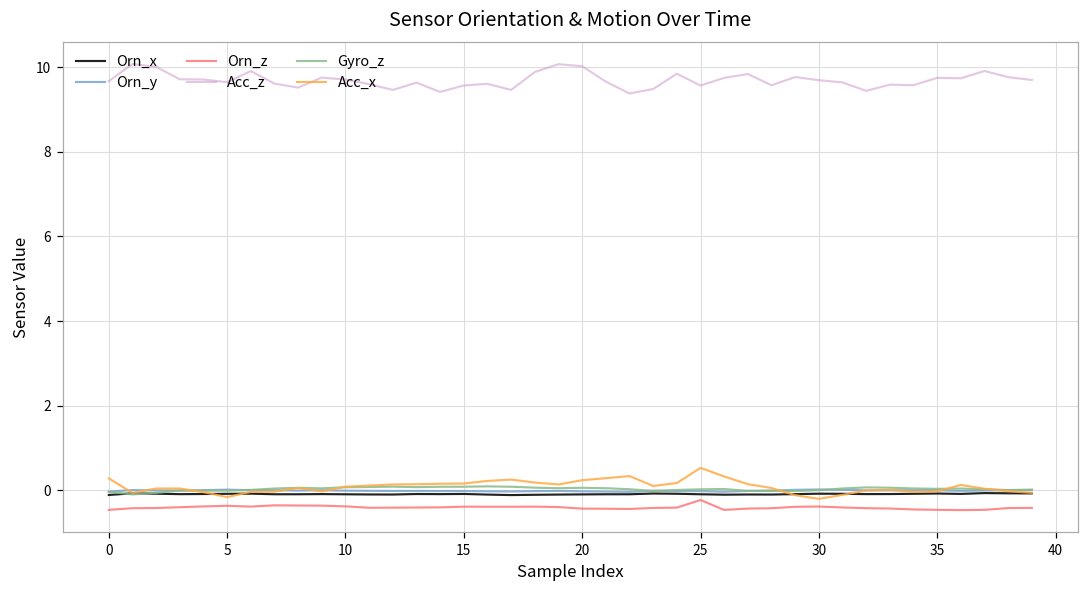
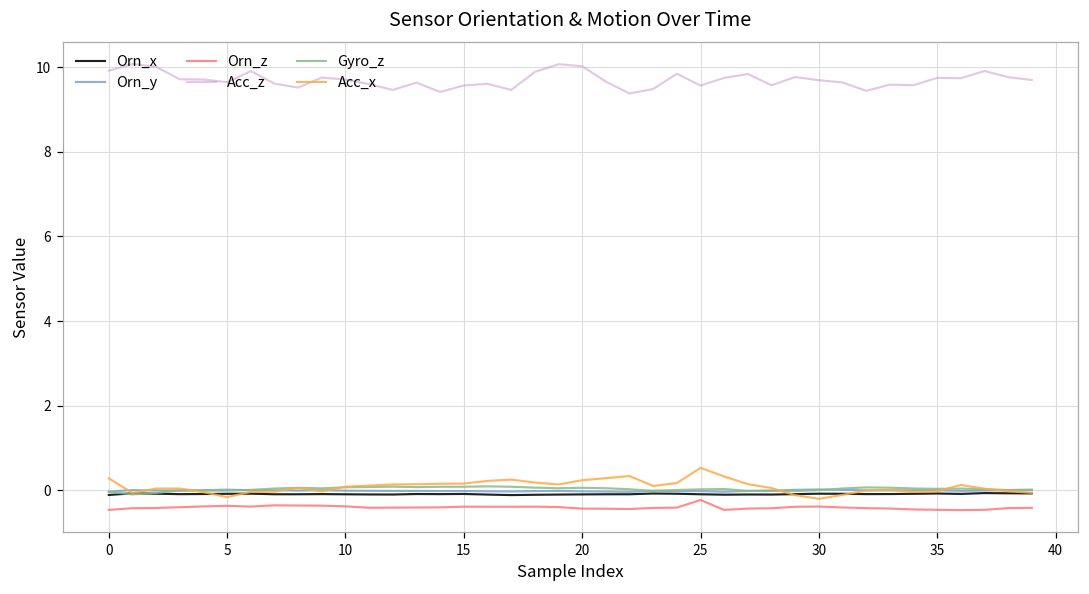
  {
    "Orn_x": {
      "0": -0.1,
      "5": -0.1,
      "10": -0.1,
      "15": -0.1,
      "20": -0.1,
      "25": -0.1,
      "30": -0.1
    },
    "Orn_y": {
      "10": 0.0,
      "15": 0.0,
      "20": 0.0
    },
    "Orn_z": {
      "0": -0.5,
      "5": -0.4,
      "10": -0.4,
      "15": -0.4,
      "20": -0.4,
      "25": -0.2,
      "30": -0.4,
      "35": -0.5
    },
    "Acc_z": {
-     "0": 9.7,
+     "0": 9.9,
      "5": 9.6,
      "10": 9.7,
      "15": 9.6,
      "20": 10.0,
      "25": 9.6,
      "30": 9.7,
      "35": 9.7
    },
    "Gyro_z": {
      "15": 0.1,
      "20": 0.1
    },
    "Acc_x": {
      "0": 0.3,
      "5": -0.2,
      "15": 0.2,
      "20": 0.2,
      "25": 0.5,
      "30": -0.2
    }
  }
